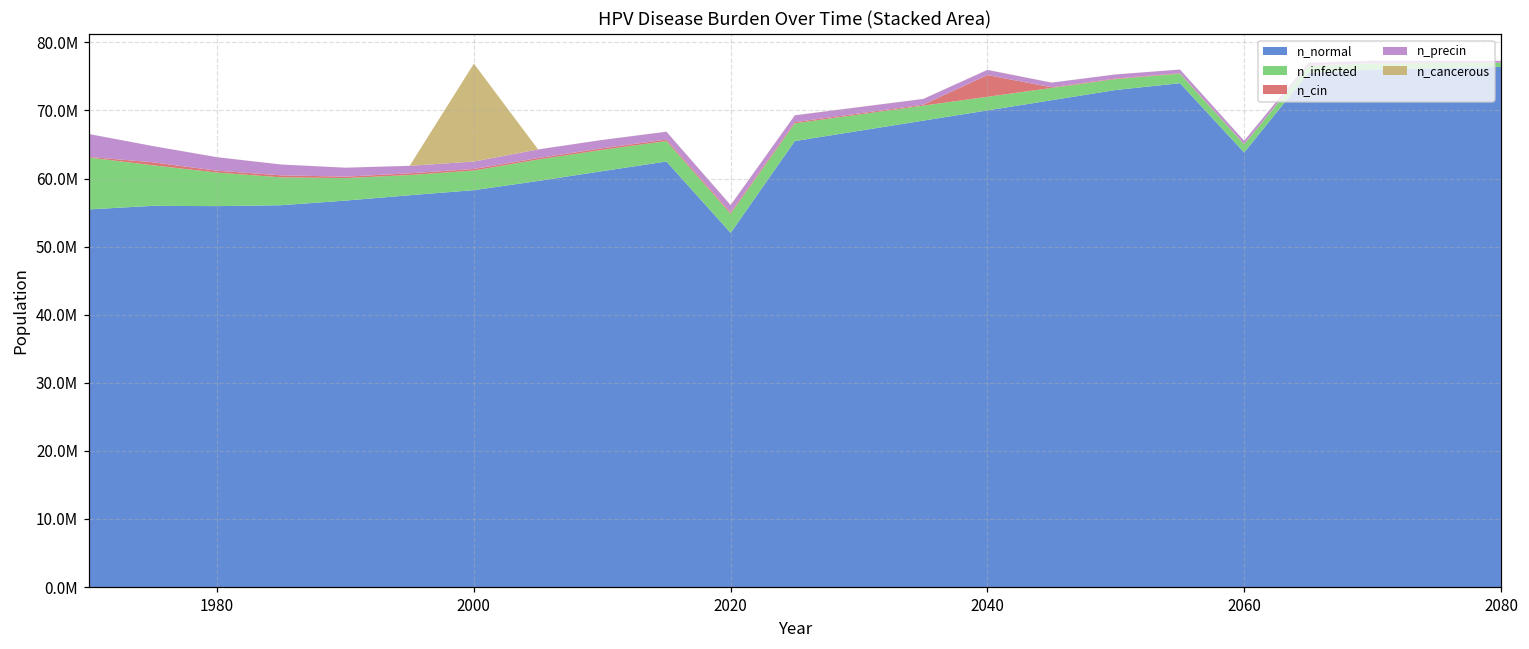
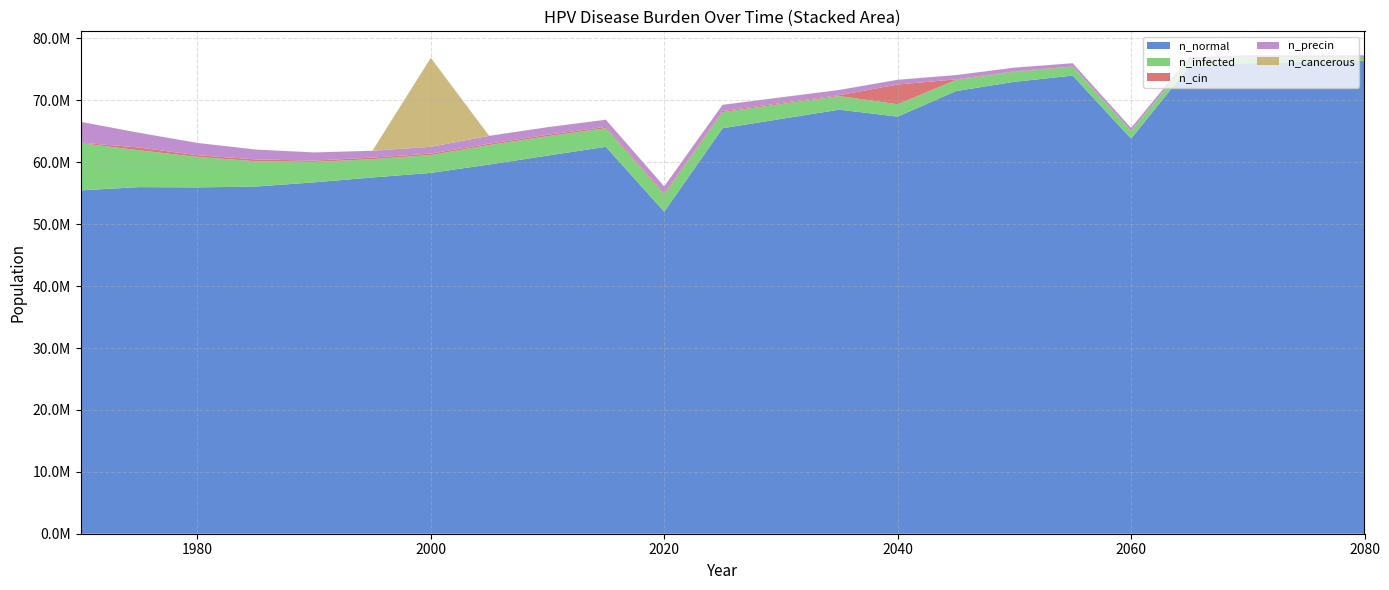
  {
    "n_normal": {
      "1980": 56000000,
      "2000": 58000000,
      "2020": 52000000,
-     "2040": 70000000,
+     "2040": 67000000,
      "2060": 64000000,
      "2080": 76000000
    },
    "n_infected": {
      "2040": 2000000
    },
    "n_cin": {
      "2040": 3000000
    },
    "n_precin": {
      "2000": 1000000
    },
    "n_cancerous": {
      "2000": 14000000
    }
  }
